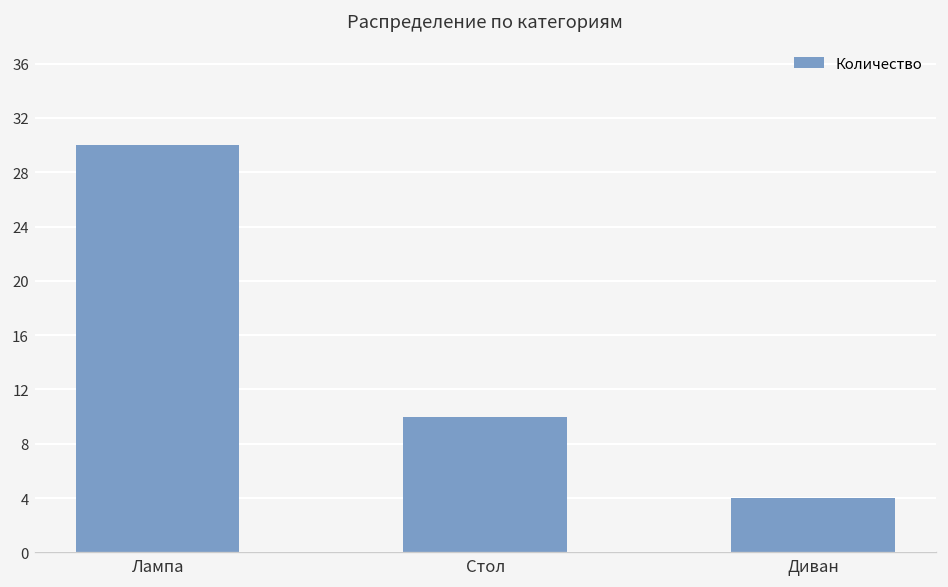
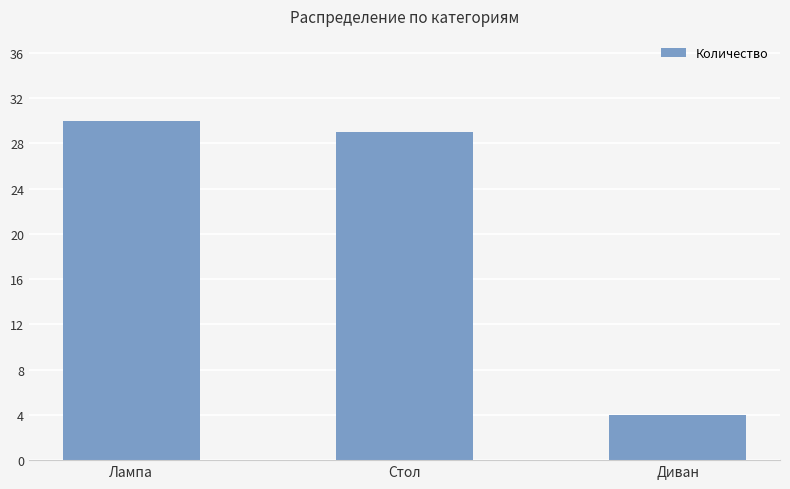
  {
    "Лампа": 30,
-   "Стол": 10,
+   "Стол": 29,
    "Диван": 4
  }
